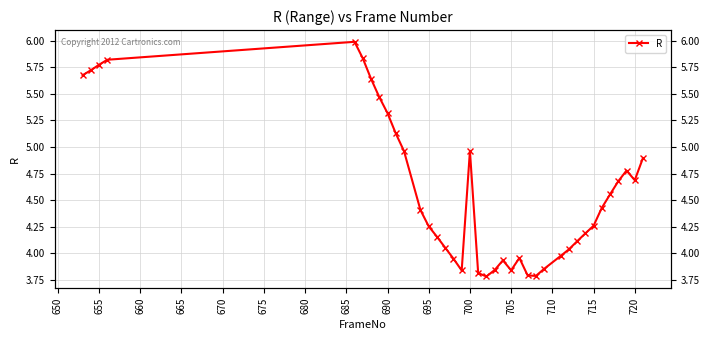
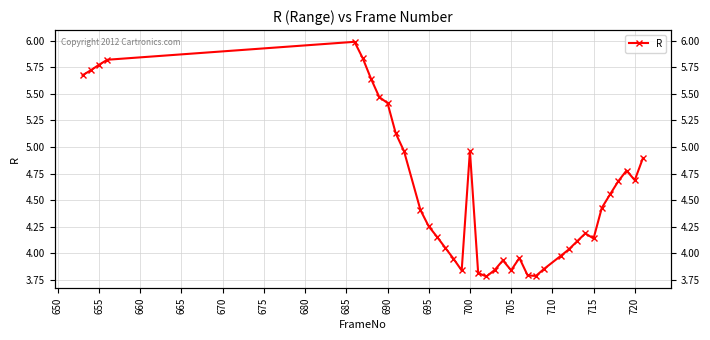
  {
    "655": 5.77,
-   "690": 5.32,
+   "690": 5.41,
    "695": 4.25,
    "700": 4.96,
    "705": 3.84,
-   "715": 4.26,
+   "715": 4.14,
    "720": 4.69
  }
